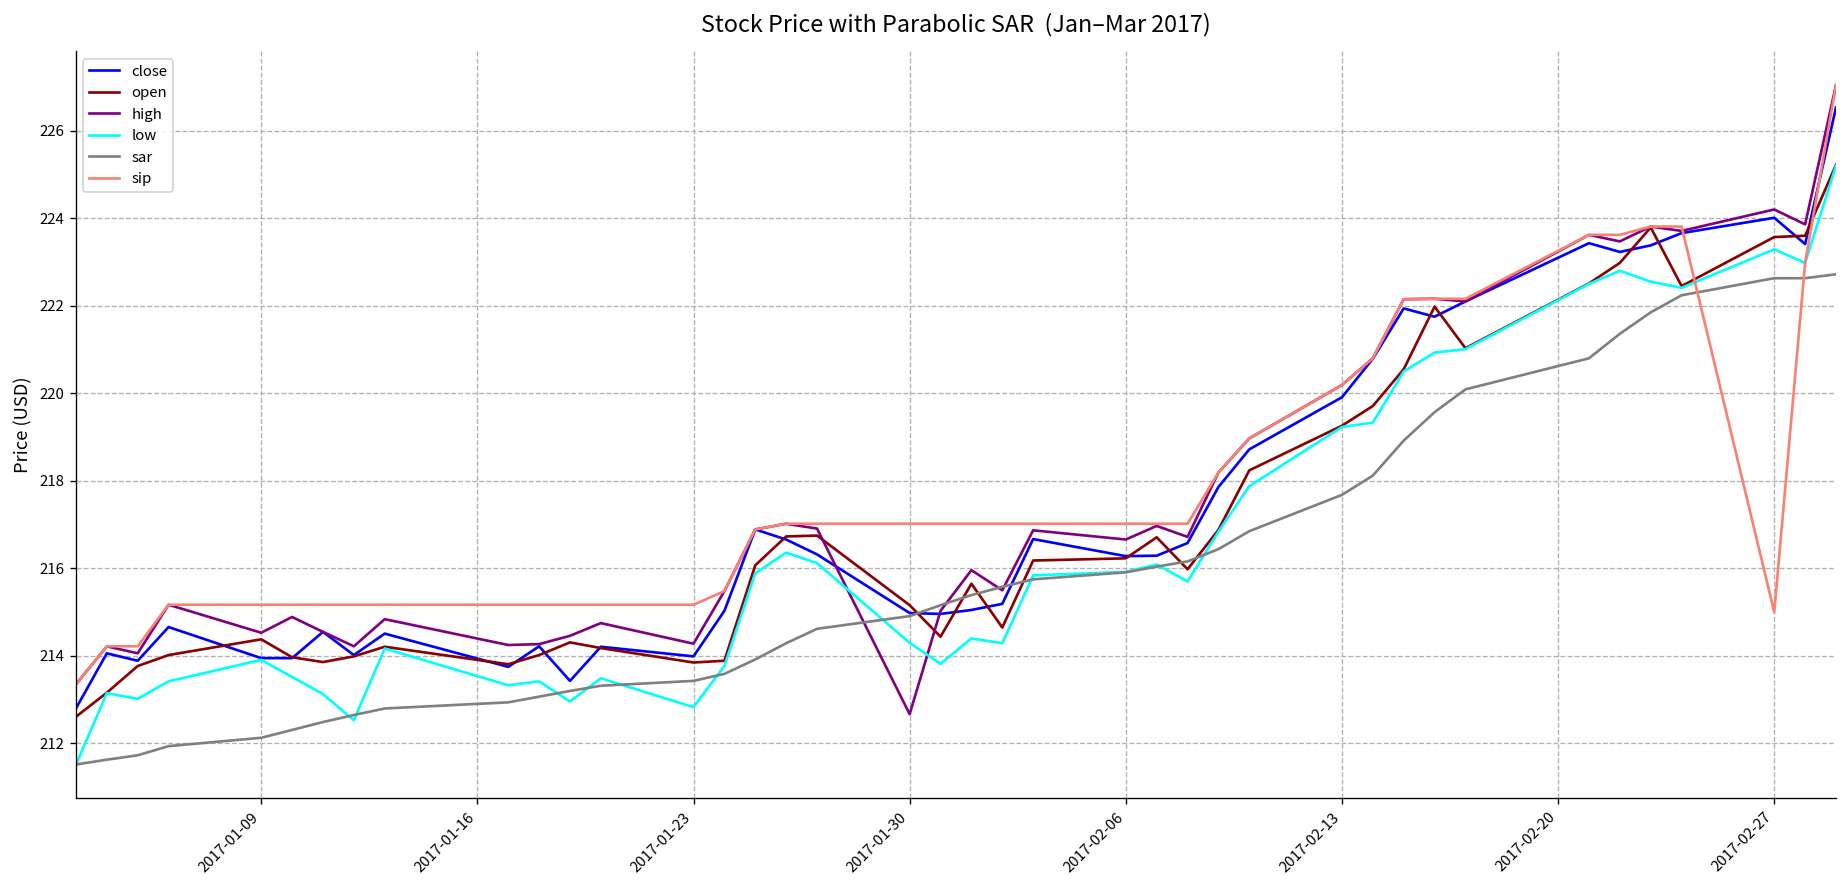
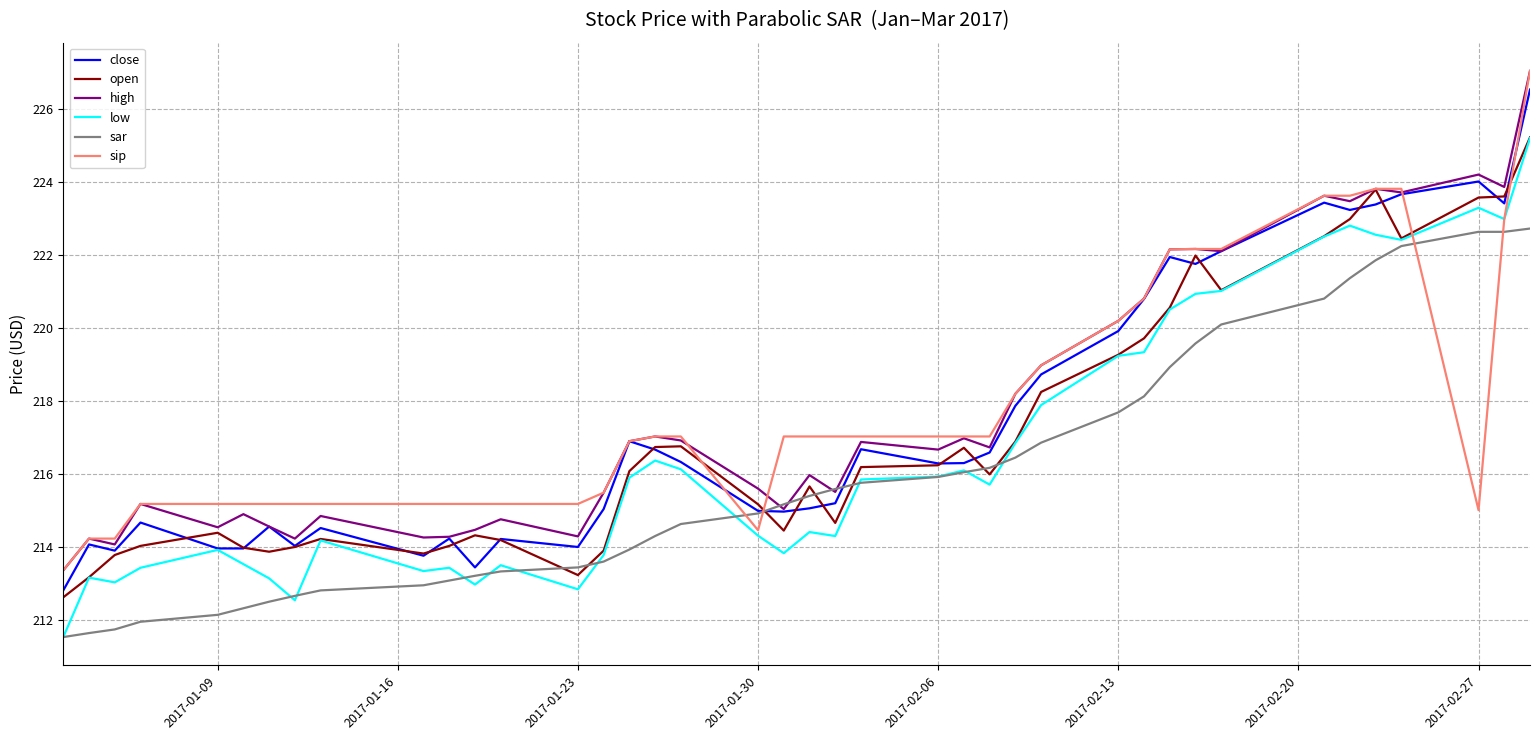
  {
    "close": {
      "2017-01-23": 214.0,
      "2017-02-13": 219.9,
      "2017-02-27": 224.0
    },
    "open": {
      "2017-01-09": 214.4,
-     "2017-01-23": 213.9,
+     "2017-01-23": 213.2,
      "2017-01-30": 215.2,
      "2017-02-27": 223.6
    },
    "high": {
      "2017-01-09": 214.5,
      "2017-01-23": 214.3,
-     "2017-01-30": 212.7,
+     "2017-01-30": 215.6,
      "2017-02-06": 216.7,
      "2017-02-27": 224.2
    },
    "low": {
      "2017-01-23": 212.8,
      "2017-01-30": 214.3,
      "2017-02-27": 223.3
    },
    "sar": {
      "2017-01-09": 212.1,
      "2017-01-23": 213.4,
      "2017-02-13": 217.7,
      "2017-02-27": 222.6
    },
    "sip": {
      "2017-01-09": 215.2,
      "2017-01-23": 215.2,
-     "2017-01-30": 217.0,
+     "2017-01-30": 214.5,
      "2017-02-06": 217.0,
      "2017-02-27": 215.0
    }
  }
